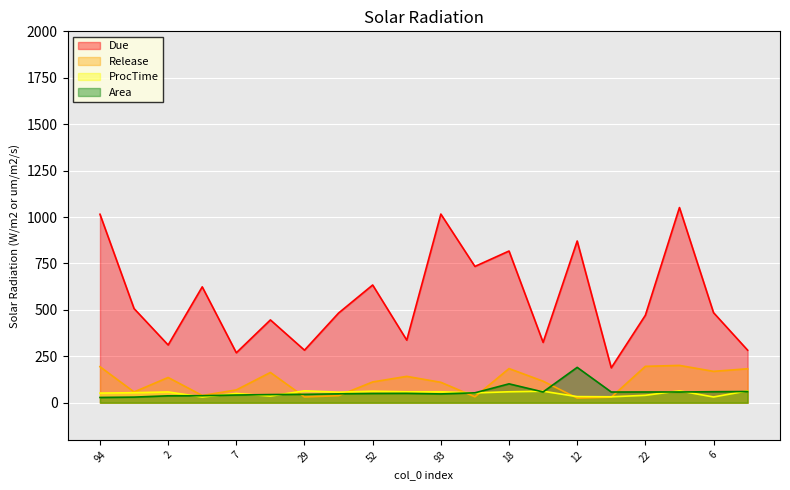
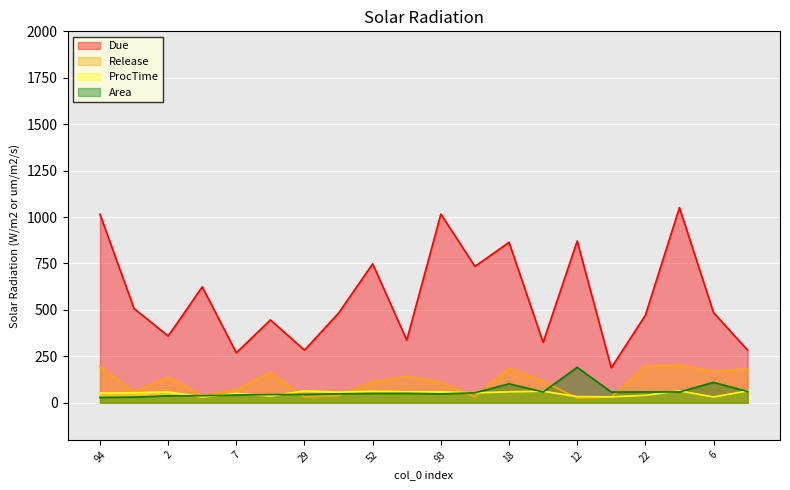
  {
    "Due": {
      "94": 1020,
-     "2": 310,
+     "2": 360,
      "29": 280,
-     "52": 630,
+     "52": 750,
      "93": 1020,
-     "18": 820,
+     "18": 860,
      "12": 870,
      "22": 470,
      "6": 490
    },
    "Area": {
      "94": 30,
      "2": 40,
      "29": 50,
      "18": 100,
      "12": 190,
      "22": 60,
-     "6": 60
+     "6": 110
    }
  }
